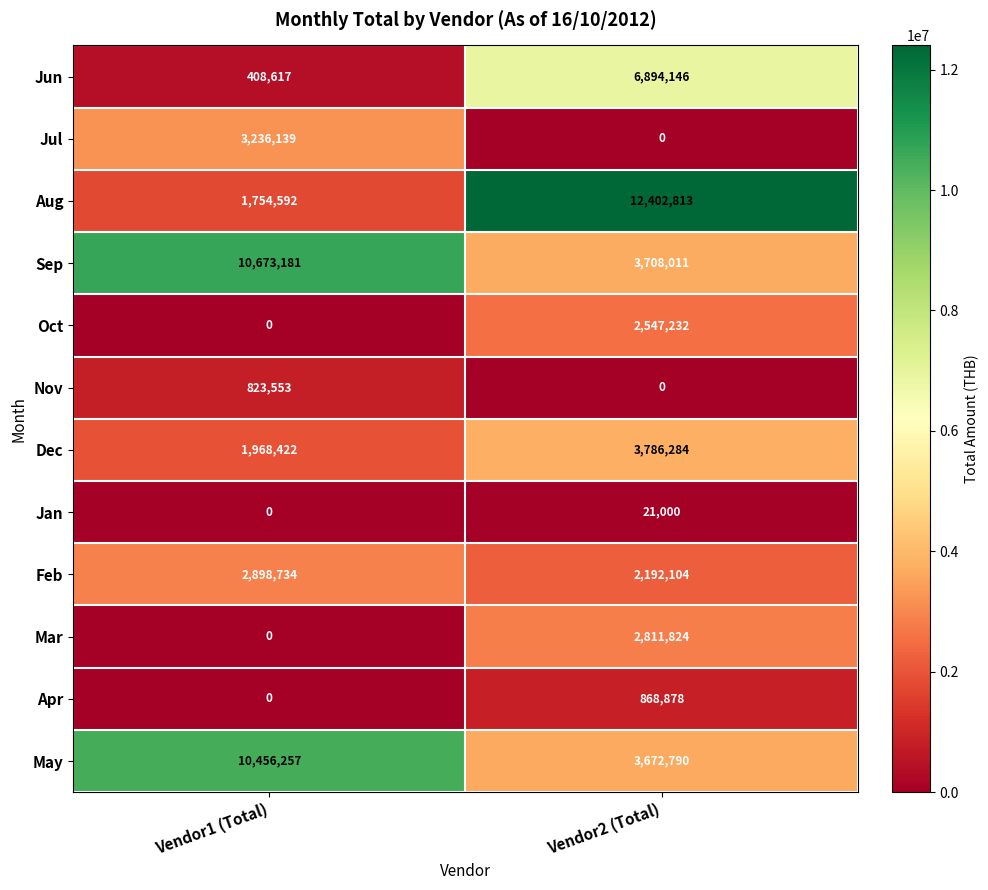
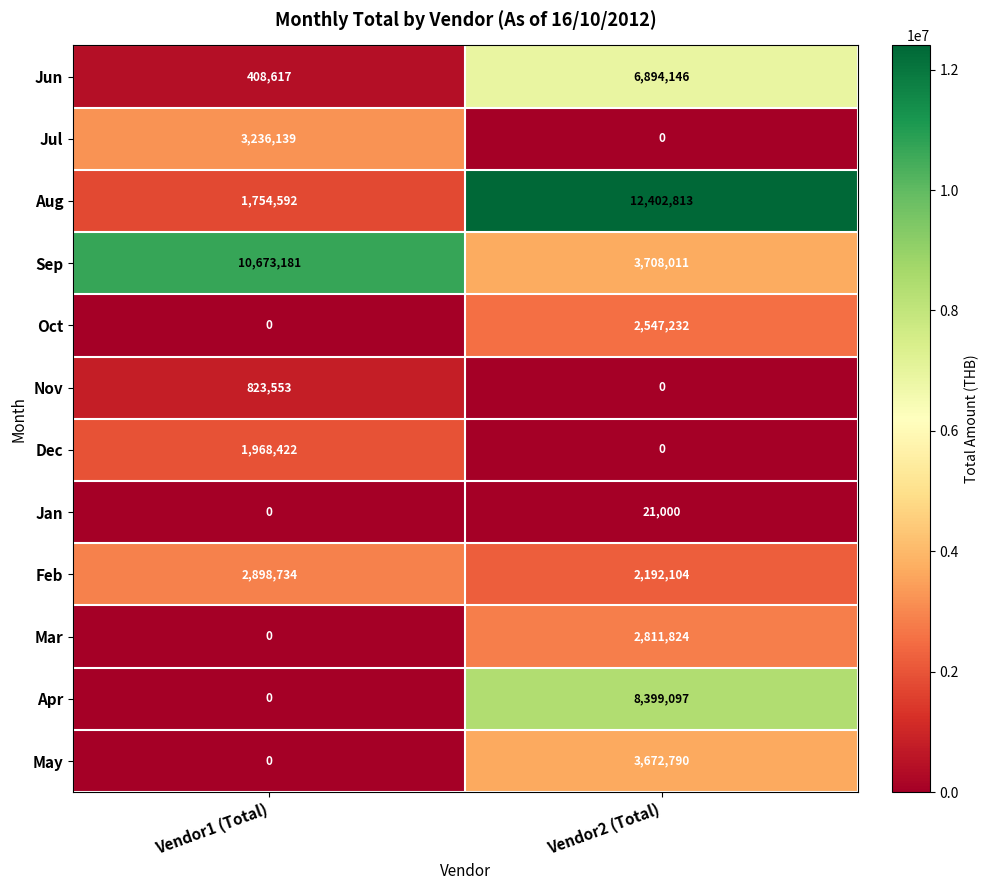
  {
    "Jun": {
      "Vendor1 (Total)": "408,617",
      "Vendor2 (Total)": "6,894,146"
    },
    "Jul": {
      "Vendor1 (Total)": "3,236,139",
      "Vendor2 (Total)": "0"
    },
    "Aug": {
      "Vendor1 (Total)": "1,754,592",
      "Vendor2 (Total)": "12,402,813"
    },
    "Sep": {
      "Vendor1 (Total)": "10,673,181",
      "Vendor2 (Total)": "3,708,011"
    },
    "Oct": {
      "Vendor1 (Total)": "0",
      "Vendor2 (Total)": "2,547,232"
    },
    "Nov": {
      "Vendor1 (Total)": "823,553",
      "Vendor2 (Total)": "0"
    },
    "Dec": {
      "Vendor1 (Total)": "1,968,422",
-     "Vendor2 (Total)": "3,786,284"
+     "Vendor2 (Total)": "0"
    },
    "Jan": {
      "Vendor1 (Total)": "0",
      "Vendor2 (Total)": "21,000"
    },
    "Feb": {
      "Vendor1 (Total)": "2,898,734",
      "Vendor2 (Total)": "2,192,104"
    },
    "Mar": {
      "Vendor1 (Total)": "0",
      "Vendor2 (Total)": "2,811,824"
    },
    "Apr": {
      "Vendor1 (Total)": "0",
-     "Vendor2 (Total)": "868,878"
+     "Vendor2 (Total)": "8,399,097"
    },
    "May": {
-     "Vendor1 (Total)": "10,456,257",
+     "Vendor1 (Total)": "0",
      "Vendor2 (Total)": "3,672,790"
    }
  }
